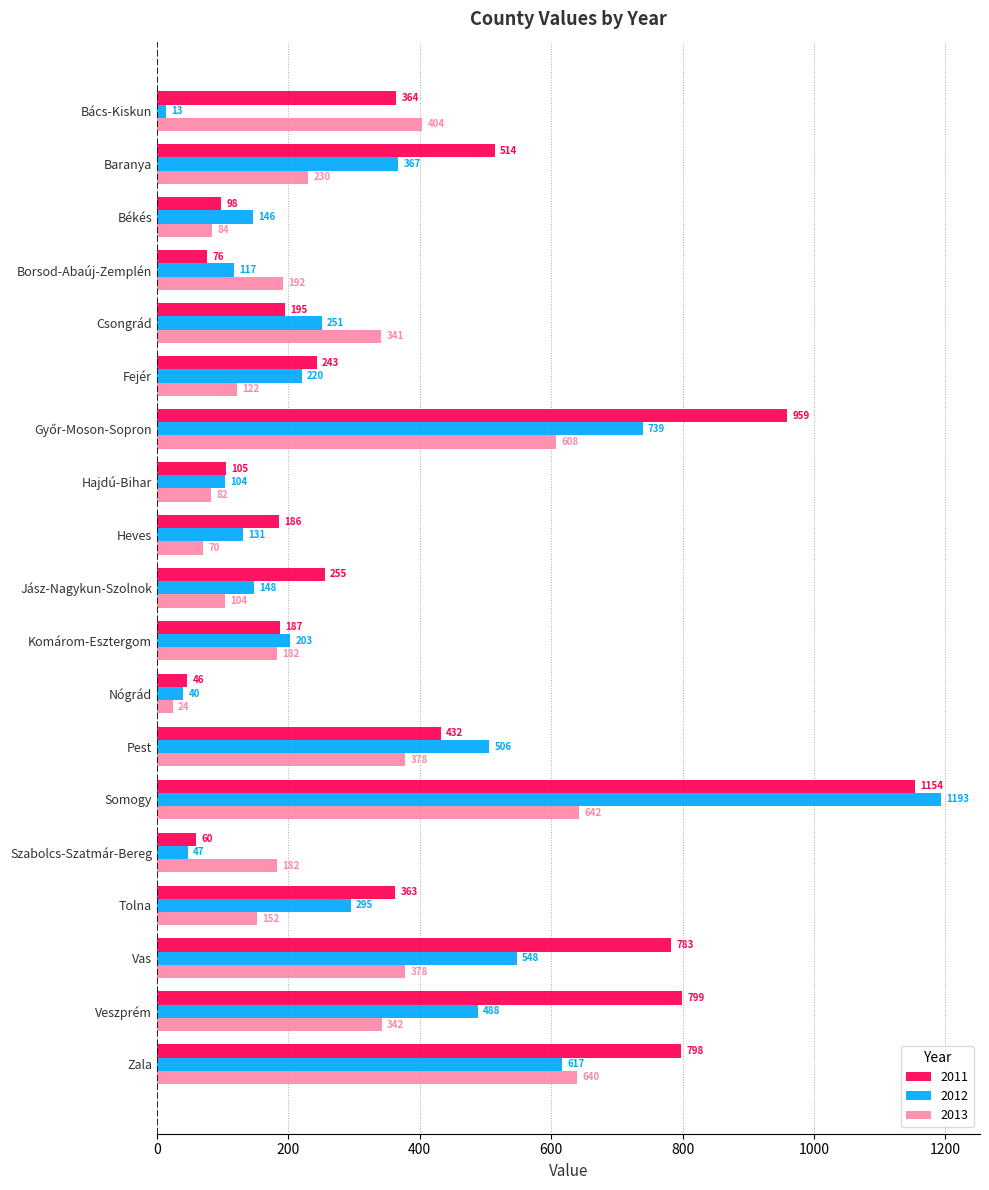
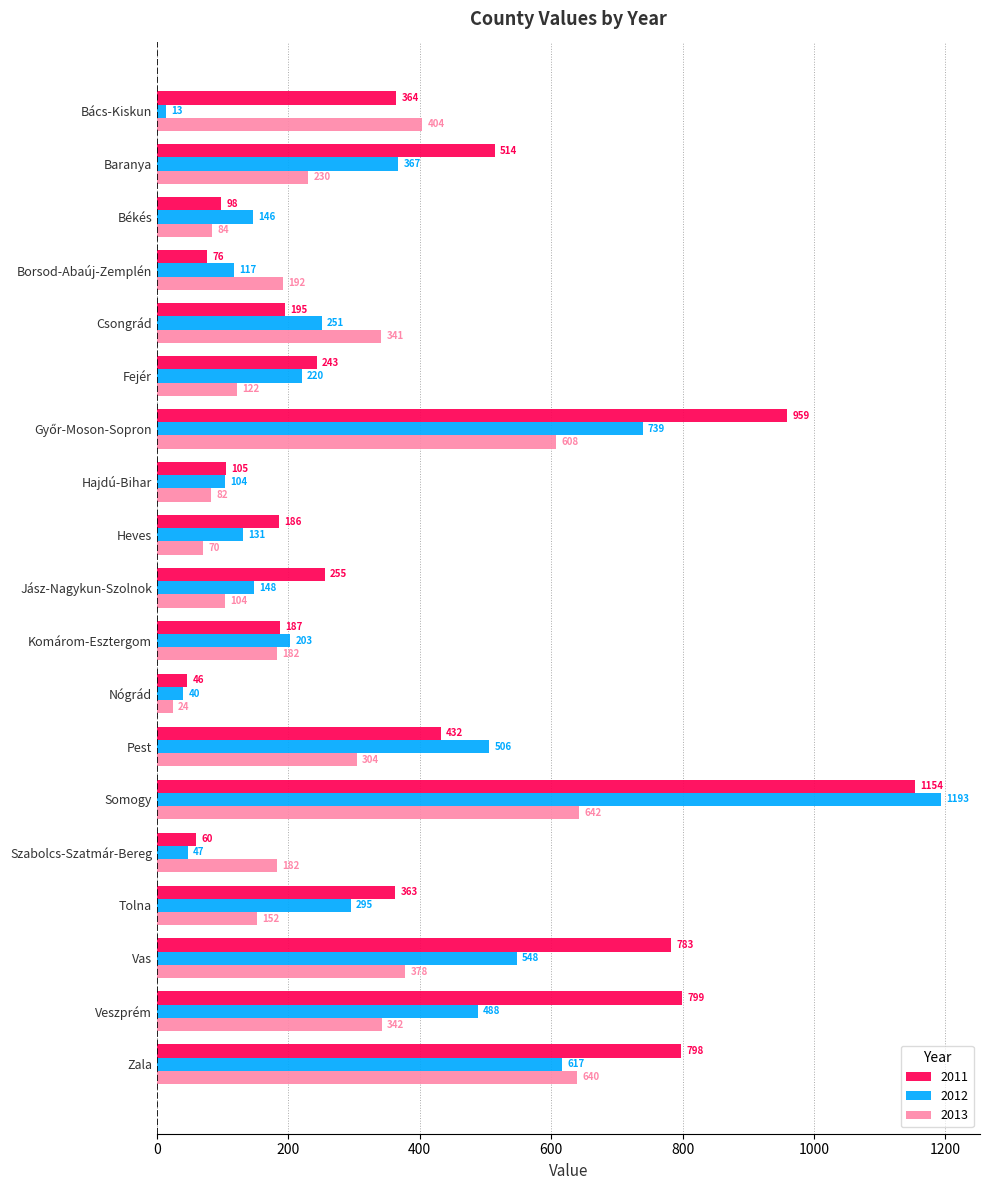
  {
    "2011": {
      "Bács-Kiskun": 364,
      "Baranya": 514,
      "Békés": 98,
      "Borsod-Abaúj-Zemplén": 76,
      "Csongrád": 195,
      "Fejér": 243,
      "Győr-Moson-Sopron": 959,
      "Hajdú-Bihar": 105,
      "Heves": 186,
      "Jász-Nagykun-Szolnok": 255,
      "Komárom-Esztergom": 187,
      "Nógrád": 46,
      "Pest": 432,
      "Somogy": 1154,
      "Szabolcs-Szatmár-Bereg": 60,
      "Tolna": 363,
      "Vas": 783,
      "Veszprém": 799,
      "Zala": 798
    },
    "2012": {
      "Bács-Kiskun": 13,
      "Baranya": 367,
      "Békés": 146,
      "Borsod-Abaúj-Zemplén": 117,
      "Csongrád": 251,
      "Fejér": 220,
      "Győr-Moson-Sopron": 739,
      "Hajdú-Bihar": 104,
      "Heves": 131,
      "Jász-Nagykun-Szolnok": 148,
      "Komárom-Esztergom": 203,
      "Nógrád": 40,
      "Pest": 506,
      "Somogy": 1193,
      "Szabolcs-Szatmár-Bereg": 47,
      "Tolna": 295,
      "Vas": 548,
      "Veszprém": 488,
      "Zala": 617
    },
    "2013": {
      "Bács-Kiskun": 404,
      "Baranya": 230,
      "Békés": 84,
      "Borsod-Abaúj-Zemplén": 192,
      "Csongrád": 341,
      "Fejér": 122,
      "Győr-Moson-Sopron": 608,
      "Hajdú-Bihar": 82,
      "Heves": 70,
      "Jász-Nagykun-Szolnok": 104,
      "Komárom-Esztergom": 182,
      "Nógrád": 24,
-     "Pest": 378,
+     "Pest": 304,
      "Somogy": 642,
      "Szabolcs-Szatmár-Bereg": 182,
      "Tolna": 152,
      "Vas": 378,
      "Veszprém": 342,
      "Zala": 640
    }
  }
